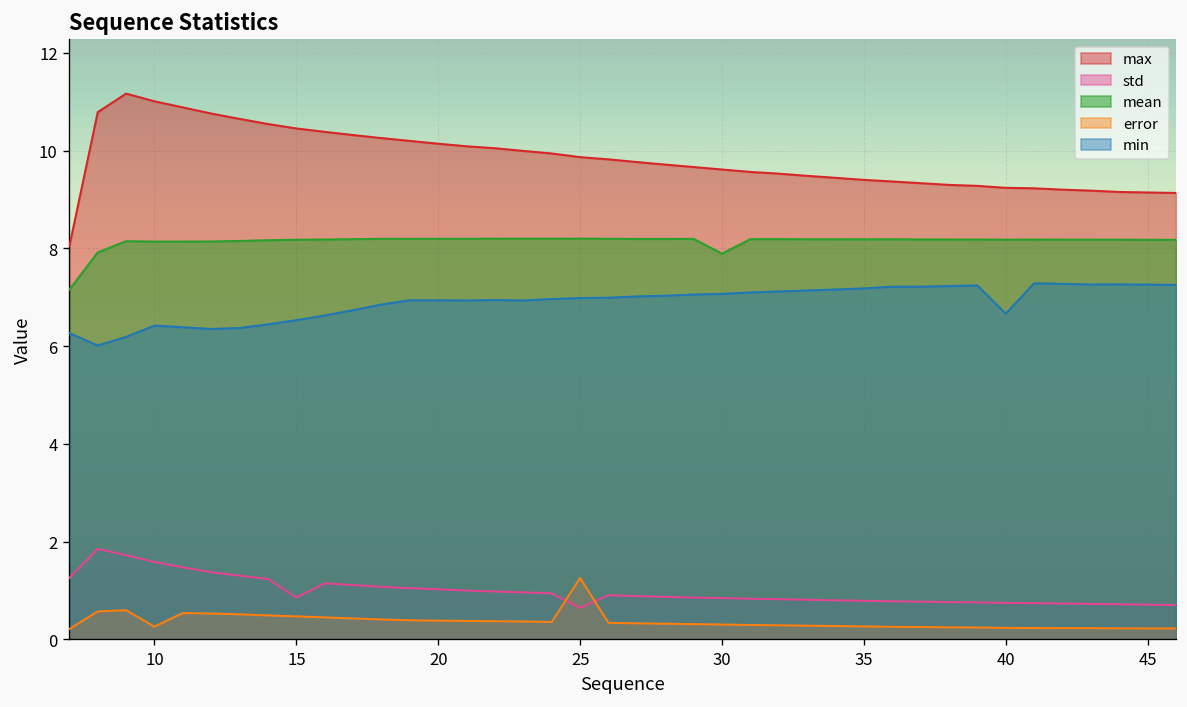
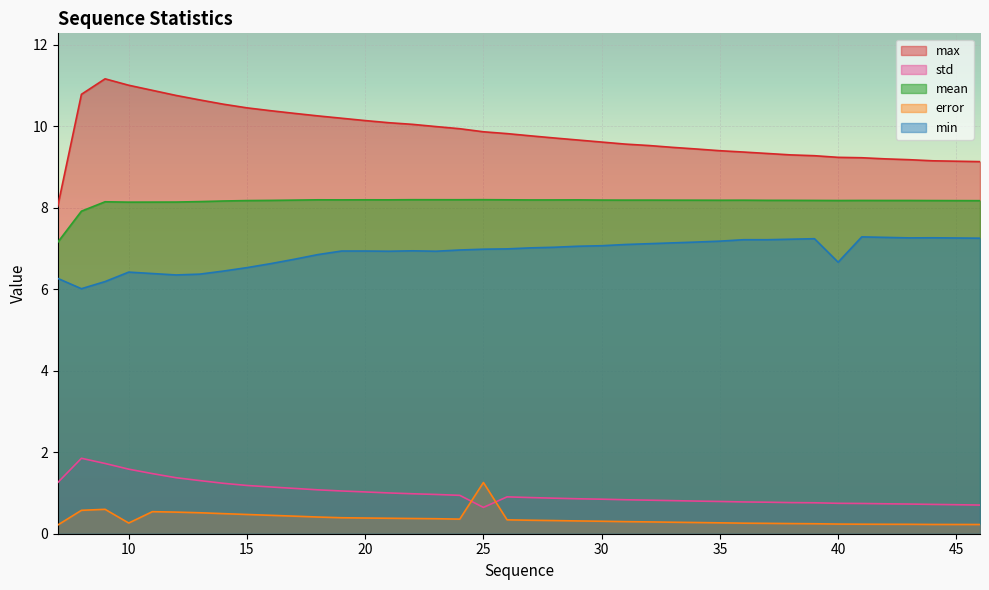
  {
    "max": {
      "10": 11.0,
      "15": 10.5,
      "20": 10.1,
      "25": 9.9,
      "30": 9.6,
      "35": 9.4,
      "40": 9.2,
      "45": 9.1
    },
    "std": {
      "10": 1.6,
-     "15": 0.9,
+     "15": 1.2,
      "20": 1.0,
      "25": 0.6,
      "30": 0.8,
      "35": 0.8,
      "40": 0.7,
      "45": 0.7
    },
    "mean": {
      "10": 8.1,
      "15": 8.2,
      "20": 8.2,
      "25": 8.2,
-     "30": 7.9,
+     "30": 8.2,
      "35": 8.2,
      "40": 8.2,
      "45": 8.2
    },
    "error": {
      "10": 0.3,
      "15": 0.5,
      "20": 0.4,
      "25": 1.3,
      "30": 0.3,
      "35": 0.3,
      "40": 0.2,
      "45": 0.2
    },
    "min": {
      "10": 6.4,
      "15": 6.5,
      "20": 6.9,
      "25": 7.0,
      "30": 7.1,
      "35": 7.2,
      "40": 6.7,
      "45": 7.3
    }
  }
